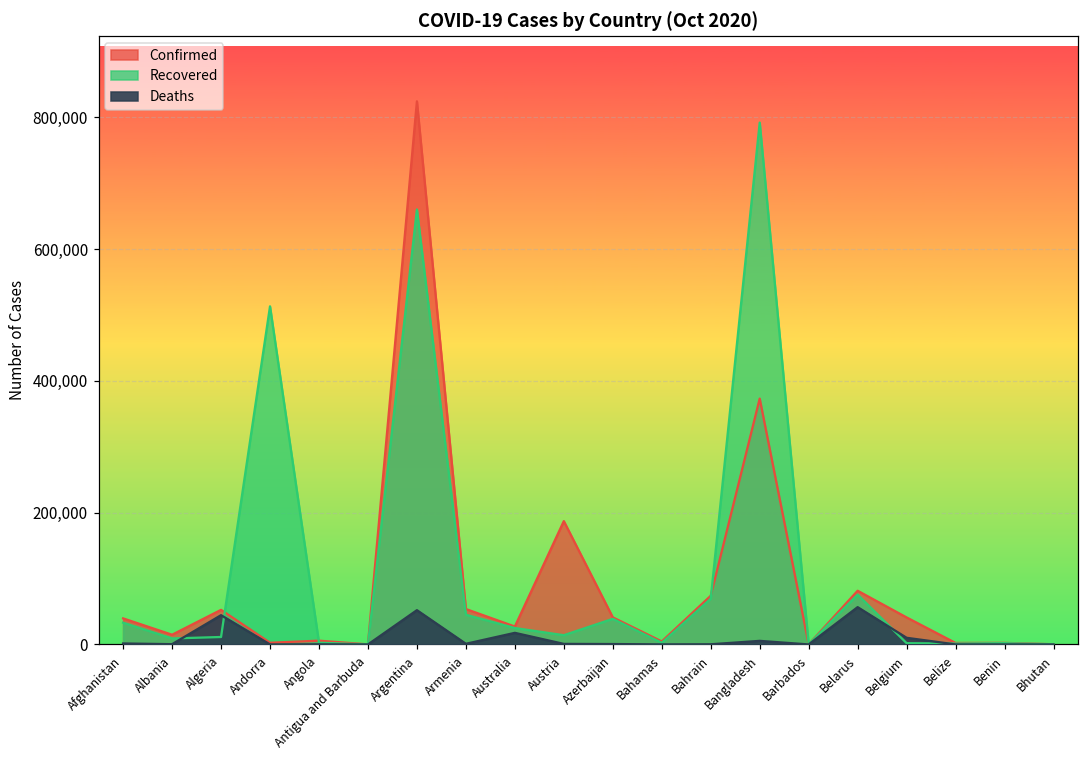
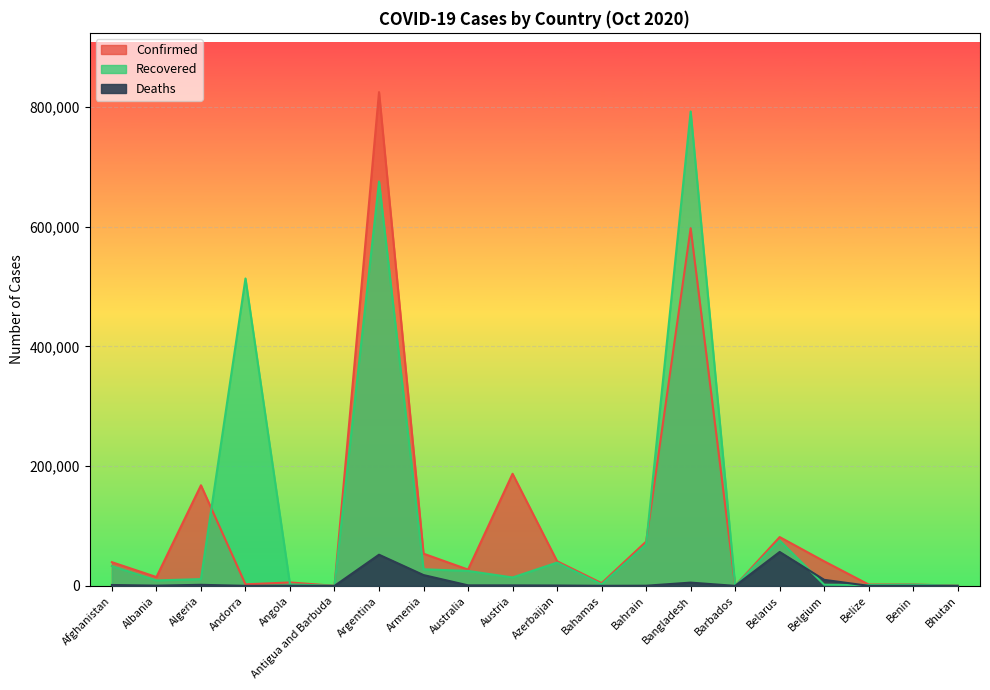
  {
    "Confirmed": {
      "Afghanistan": "40,000",
      "Albania": "10,000",
-     "Algeria": "50,000",
+     "Algeria": "170,000",
      "Argentina": "820,000",
      "Armenia": "50,000",
      "Austria": "190,000",
      "Bahrain": "70,000",
-     "Bangladesh": "370,000",
+     "Bangladesh": "600,000",
      "Belarus": "80,000",
      "Belgium": "40,000"
    },
    "Recovered": {
      "Afghanistan": "30,000",
      "Albania": "10,000",
      "Algeria": "10,000",
      "Andorra": "510,000",
-     "Argentina": "660,000",
-     "Armenia": "50,000",
+     "Argentina": "680,000",
+     "Armenia": "30,000",
      "Austria": "10,000",
      "Bahrain": "70,000",
      "Bangladesh": "790,000",
      "Belarus": "80,000",
      "Belgium": "0"
    },
    "Deaths": {
      "Afghanistan": "0",
      "Albania": "0",
-     "Algeria": "40,000",
+     "Algeria": "0",
      "Argentina": "50,000",
-     "Armenia": "0",
-     "Australia": "20,000",
+     "Armenia": "20,000",
+     "Australia": "0",
      "Austria": "0",
      "Azerbaijan": "0",
      "Bahrain": "0",
      "Bangladesh": "10,000",
      "Belarus": "60,000",
      "Belgium": "10,000"
    }
  }
